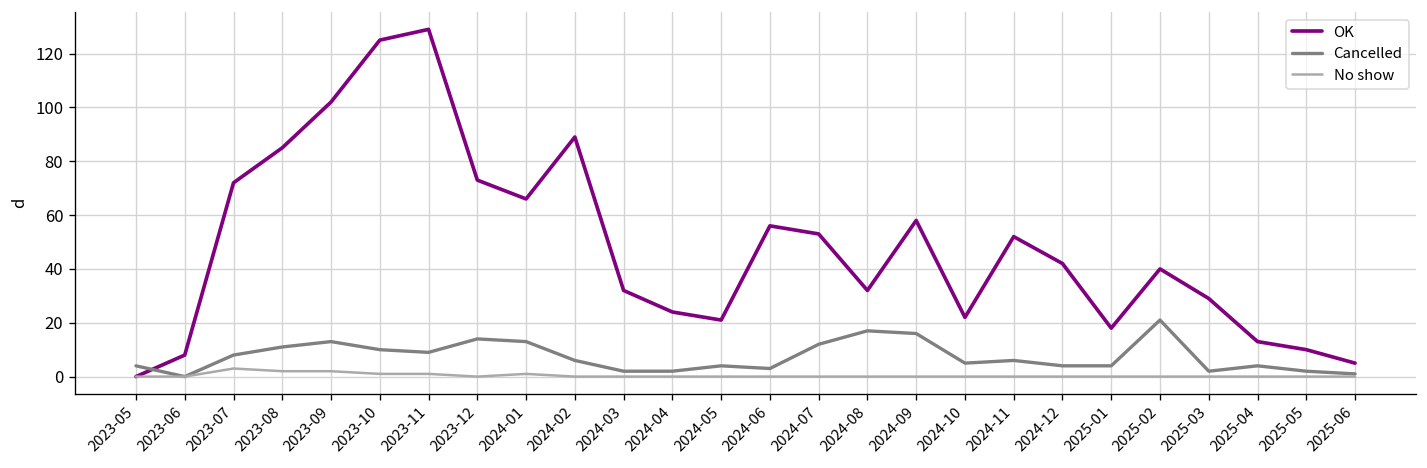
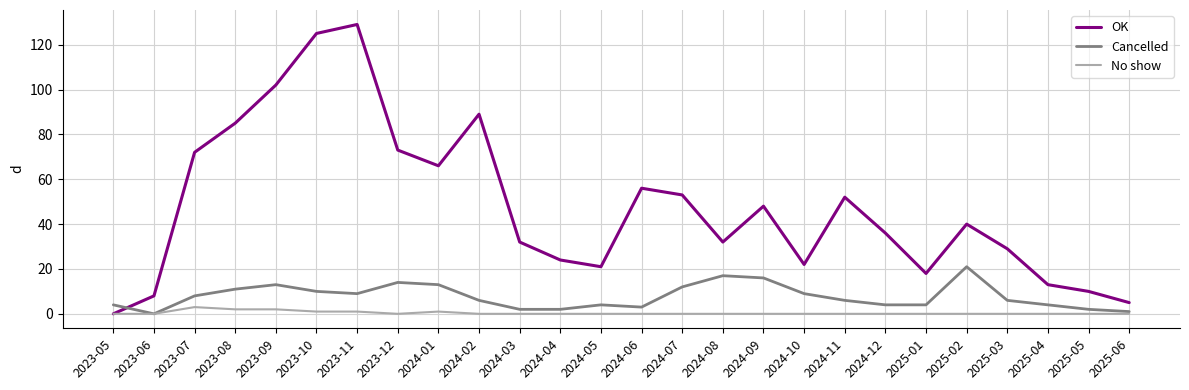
  {
    "OK": {
      "2023-06": 8,
      "2023-07": 72,
      "2023-08": 85,
      "2023-09": 102,
      "2023-10": 125,
      "2023-11": 129,
      "2023-12": 73,
      "2024-01": 66,
      "2024-02": 89,
      "2024-03": 32,
      "2024-04": 24,
      "2024-05": 21,
      "2024-06": 56,
      "2024-07": 53,
      "2024-08": 32,
-     "2024-09": 58,
+     "2024-09": 48,
      "2024-10": 22,
      "2024-11": 52,
-     "2024-12": 42,
+     "2024-12": 36,
      "2025-01": 18,
      "2025-02": 40,
      "2025-03": 29,
      "2025-04": 13,
      "2025-05": 10,
      "2025-06": 5
    },
    "Cancelled": {
      "2023-05": 4,
      "2023-07": 8,
      "2023-08": 11,
      "2023-09": 13,
      "2023-10": 10,
      "2023-11": 9,
      "2023-12": 14,
      "2024-01": 13,
      "2024-02": 6,
      "2024-03": 2,
      "2024-04": 2,
      "2024-05": 4,
      "2024-06": 3,
      "2024-07": 12,
      "2024-08": 17,
      "2024-09": 16,
-     "2024-10": 5,
+     "2024-10": 9,
      "2024-11": 6,
      "2024-12": 4,
      "2025-01": 4,
      "2025-02": 21,
-     "2025-03": 2,
+     "2025-03": 6,
      "2025-04": 4,
      "2025-05": 2
    },
    "No show": {
      "2023-07": 3,
      "2023-08": 2,
      "2023-09": 2,
      "2023-10": 1,
      "2023-11": 1,
      "2023-12": 0,
      "2024-01": 1,
      "2024-02": 0,
      "2024-03": 0,
      "2024-04": 0,
      "2024-05": 0,
      "2024-06": 0,
      "2024-07": 0,
      "2024-08": 0,
      "2024-09": 0,
      "2024-10": 0,
      "2024-11": 0,
      "2024-12": 0,
      "2025-01": 0,
      "2025-02": 0,
      "2025-03": 0,
      "2025-04": 0,
      "2025-05": 0
    }
  }
